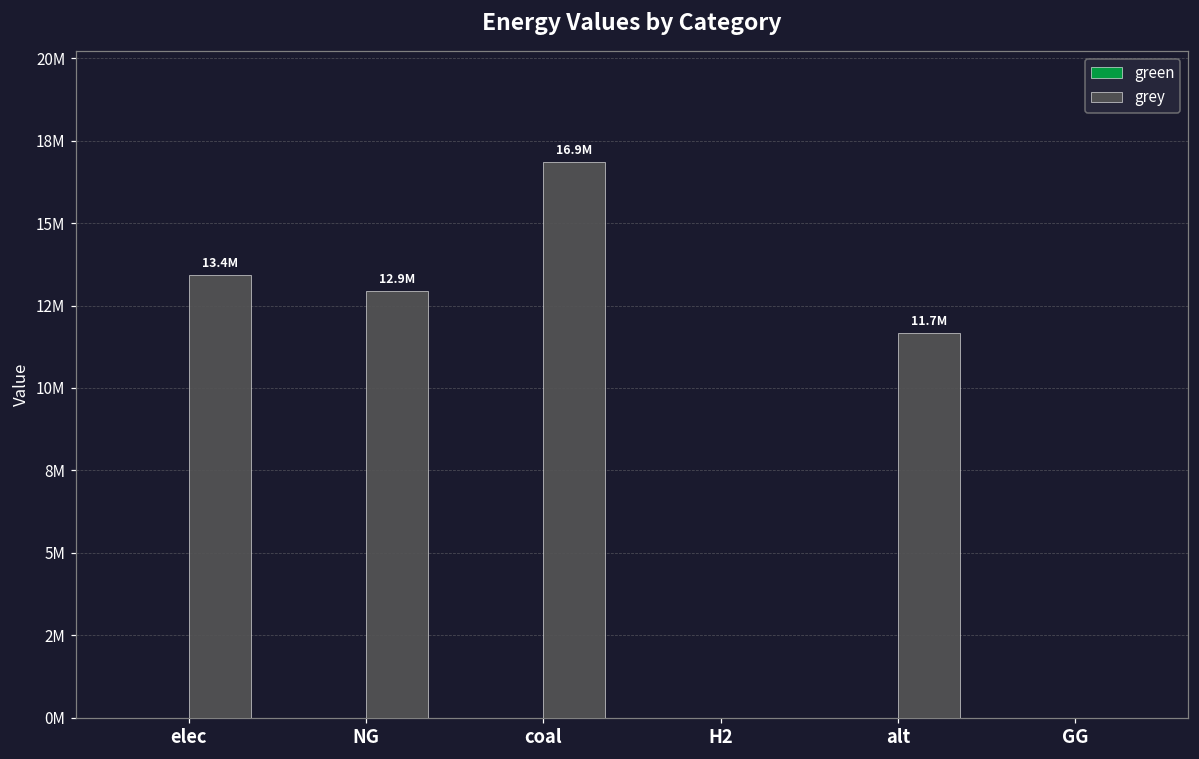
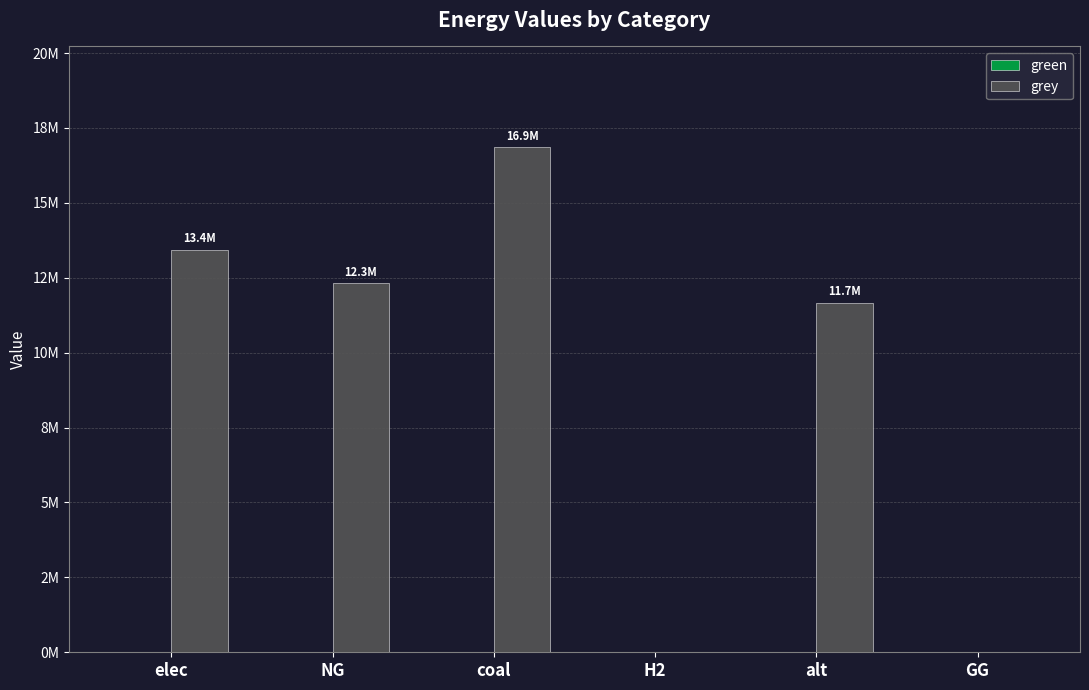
  {
    "grey": {
      "elec": "13.4M",
-     "NG": "12.9M",
+     "NG": "12.3M",
      "coal": "16.9M",
      "alt": "11.7M"
    }
  }
